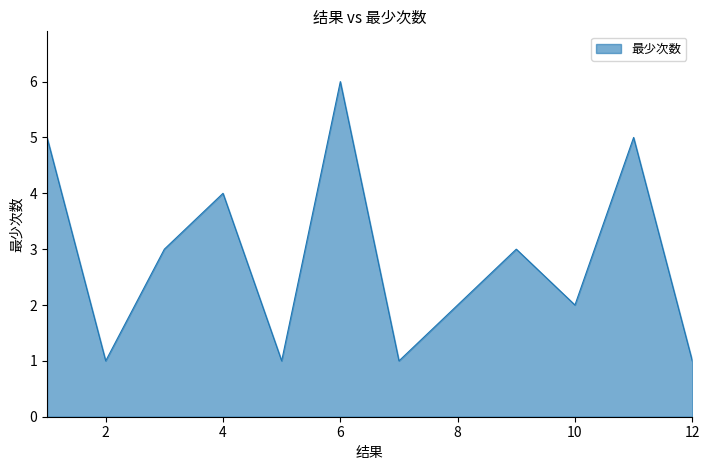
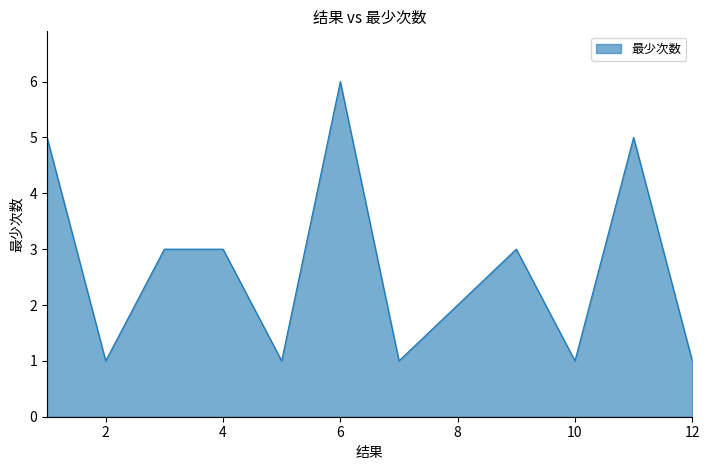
  {
    "2": 1,
-   "4": 4,
+   "4": 3,
    "6": 6,
    "8": 2,
-   "10": 2,
+   "10": 1,
    "12": 1
  }
